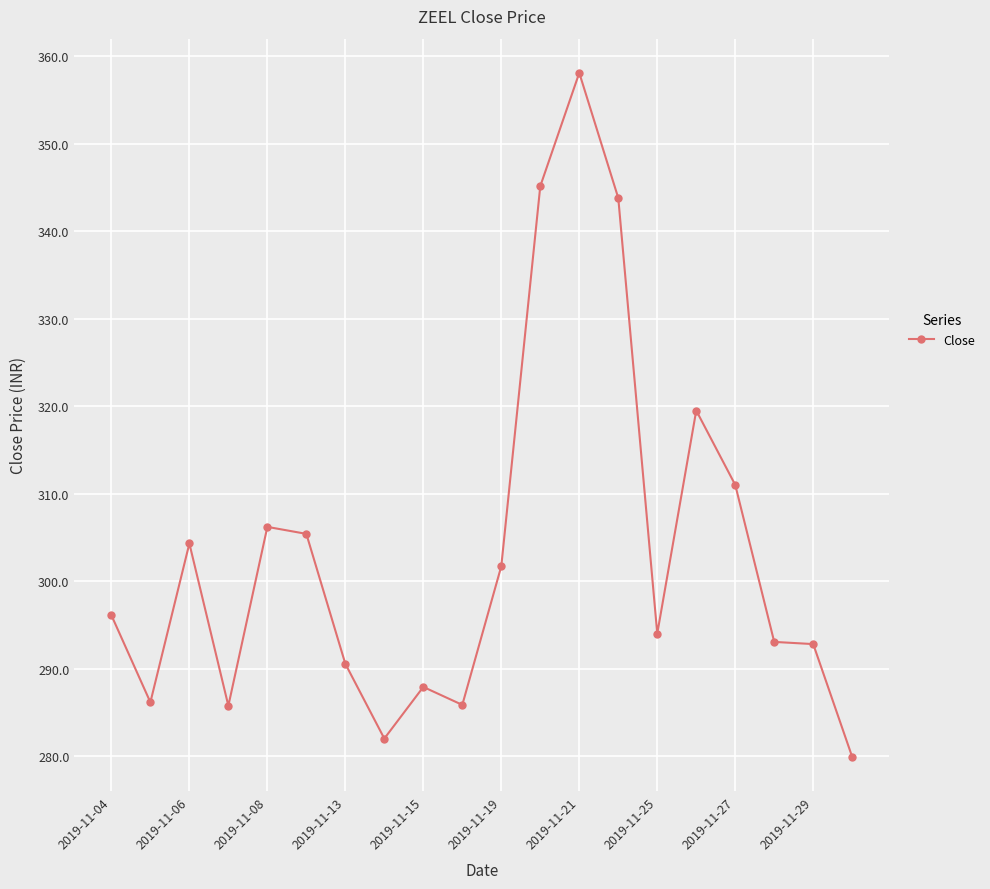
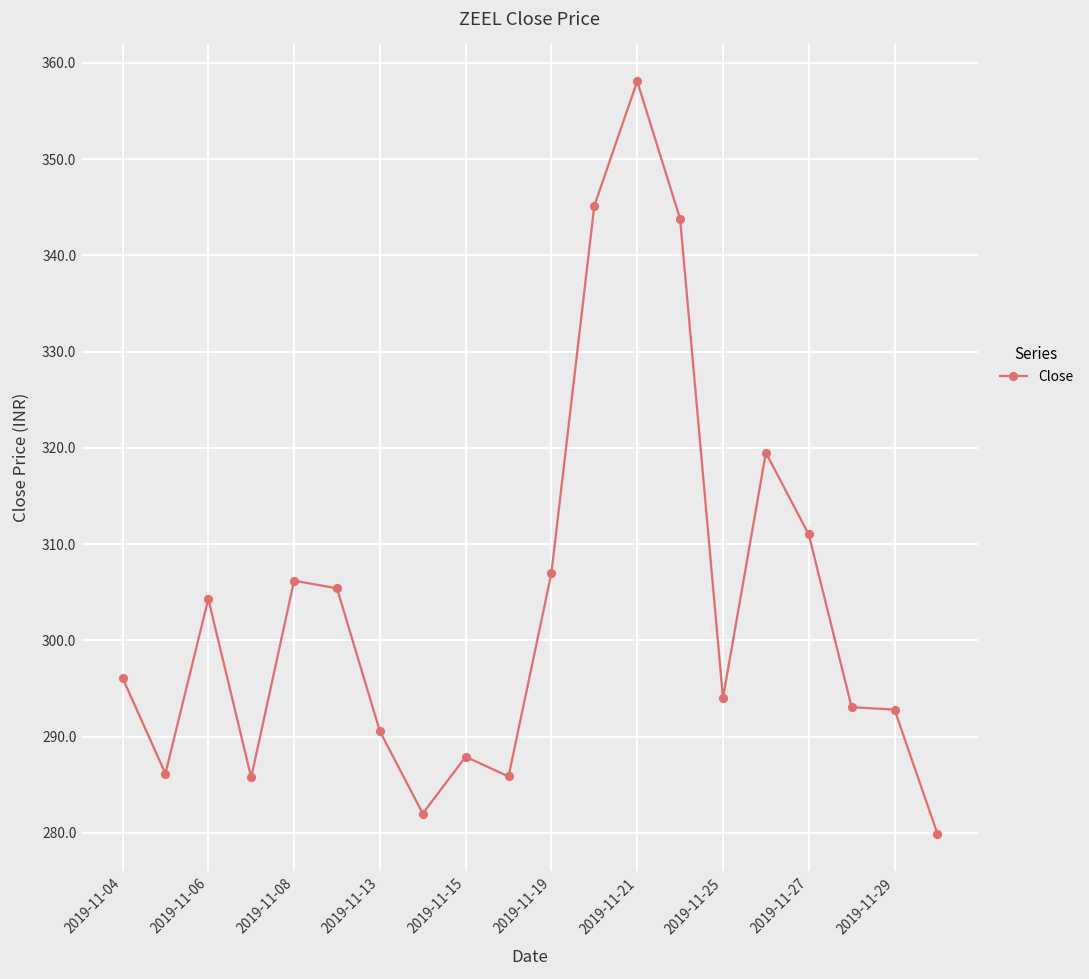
  {
    "2019-11-04": 296,
    "2019-11-06": 304,
    "2019-11-08": 306,
    "2019-11-13": 291,
    "2019-11-15": 288,
-   "2019-11-19": 302,
+   "2019-11-19": 307,
    "2019-11-21": 358,
    "2019-11-25": 294,
    "2019-11-27": 311,
    "2019-11-29": 293
  }
